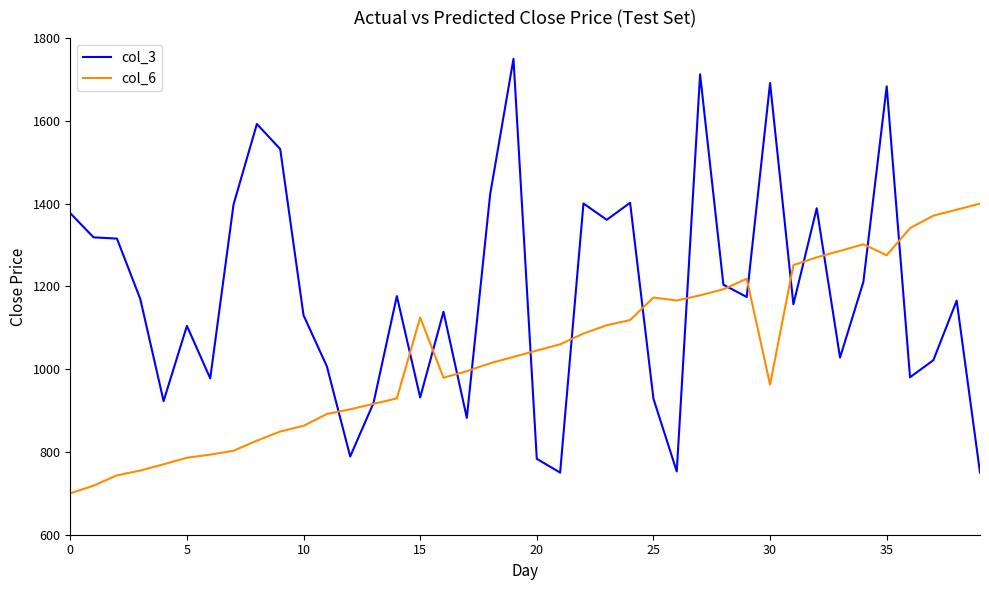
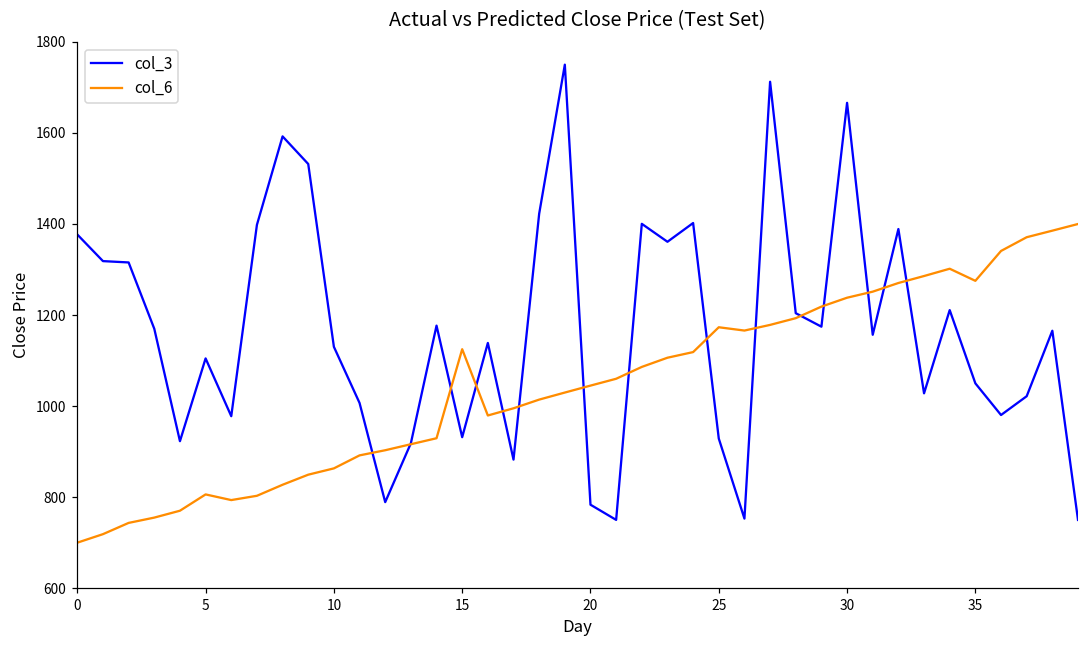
  {
    "col_3": {
      "0": 1380,
      "5": 1100,
      "10": 1130,
      "15": 930,
      "20": 780,
      "25": 930,
-     "30": 1690,
-     "35": 1680
+     "30": 1670,
+     "35": 1050
    },
    "col_6": {
      "0": 700,
-     "5": 790,
+     "5": 810,
      "10": 860,
      "15": 1120,
      "20": 1050,
      "25": 1170,
-     "30": 960,
+     "30": 1240,
      "35": 1280
    }
  }
